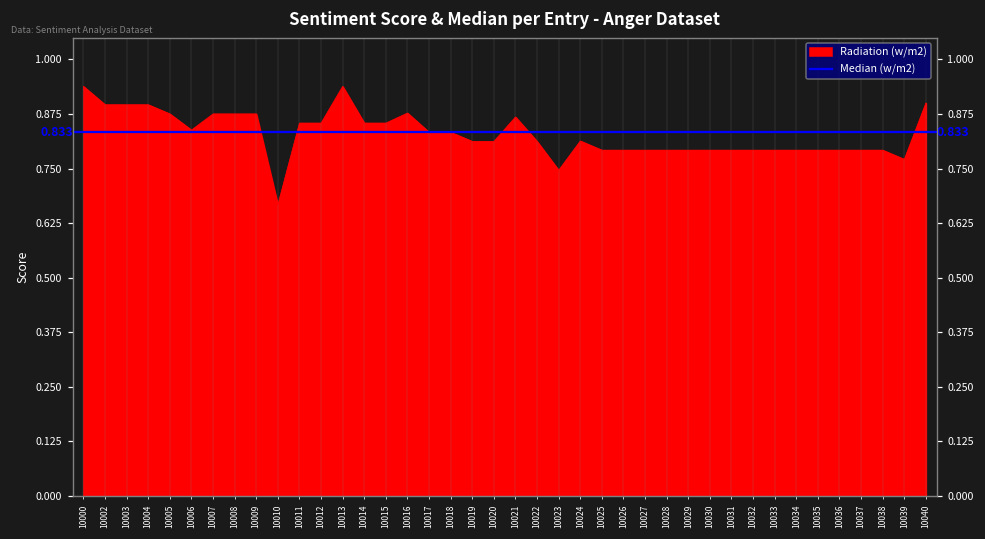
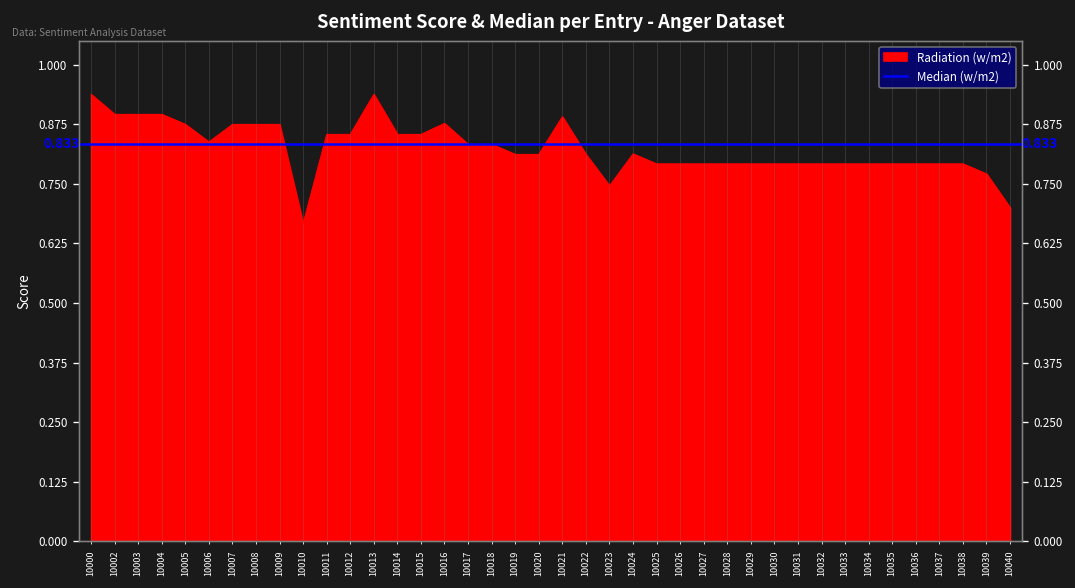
  {
    "10000": 0.94,
    "10002": 0.90,
    "10003": 0.90,
    "10004": 0.90,
    "10005": 0.88,
    "10006": 0.84,
    "10007": 0.88,
    "10008": 0.88,
    "10009": 0.88,
    "10010": 0.67,
    "10011": 0.85,
    "10012": 0.85,
    "10013": 0.94,
    "10014": 0.85,
    "10015": 0.85,
    "10016": 0.88,
    "10017": 0.83,
    "10018": 0.83,
    "10019": 0.81,
    "10020": 0.81,
-   "10021": 0.87,
+   "10021": 0.89,
    "10022": 0.81,
    "10023": 0.75,
    "10024": 0.81,
    "10025": 0.79,
    "10026": 0.79,
    "10027": 0.79,
    "10028": 0.79,
    "10029": 0.79,
    "10030": 0.79,
    "10031": 0.79,
    "10032": 0.79,
    "10033": 0.79,
    "10034": 0.79,
    "10035": 0.79,
    "10036": 0.79,
    "10037": 0.79,
    "10038": 0.79,
    "10039": 0.77,
-   "10040": 0.9
+   "10040": 0.7
  }
